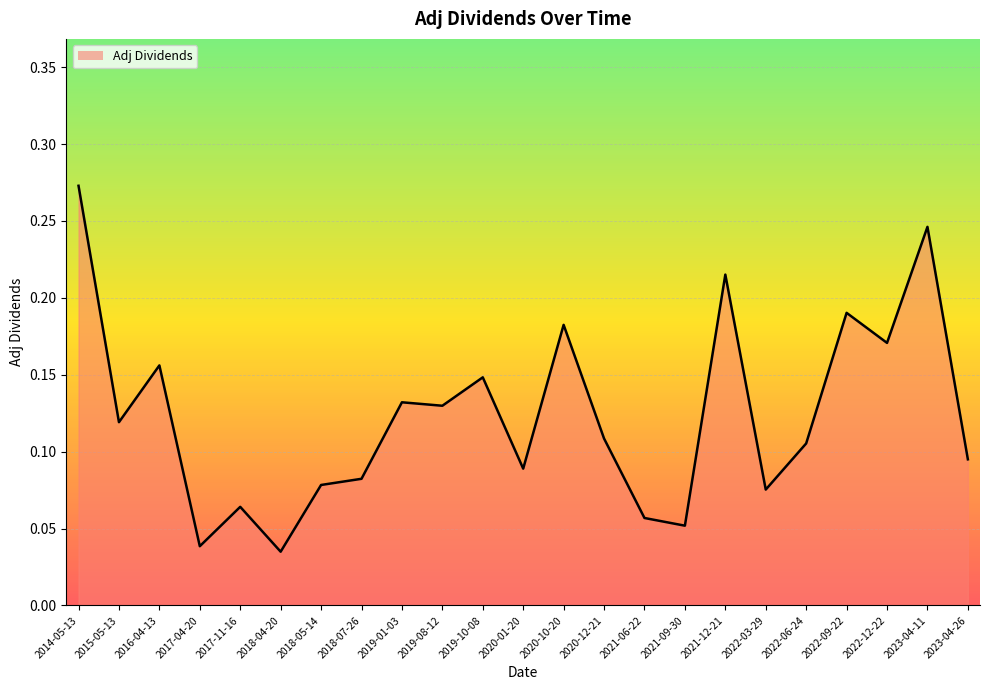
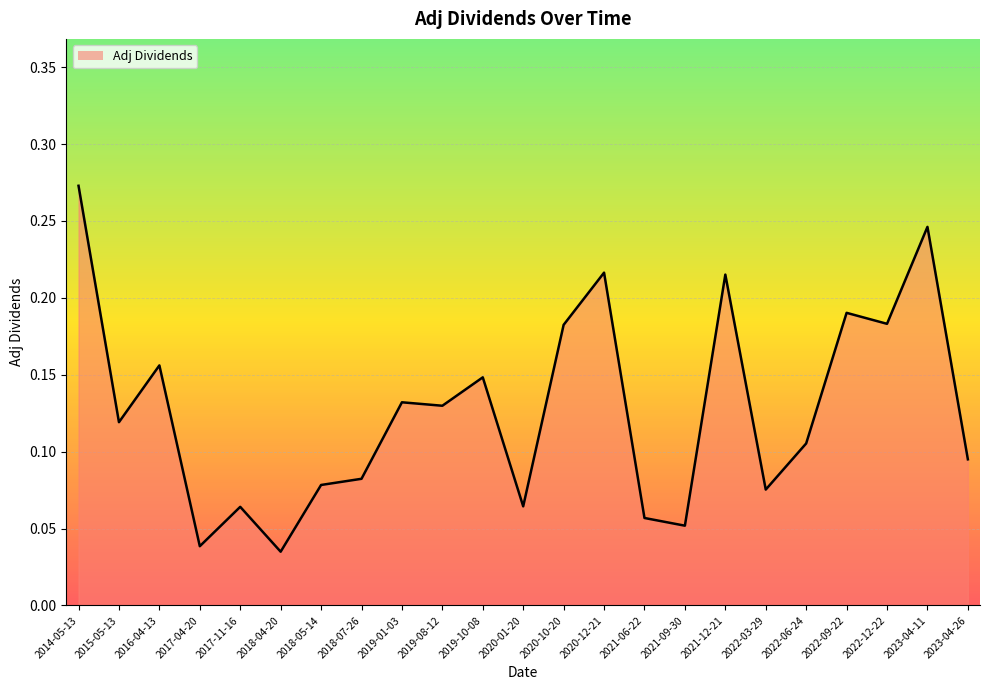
  {
    "2014-05-13": 0.273,
    "2015-05-13": 0.119,
    "2016-04-13": 0.156,
    "2017-04-20": 0.039,
    "2017-11-16": 0.064,
    "2018-04-20": 0.035,
    "2018-05-14": 0.078,
    "2018-07-26": 0.082,
    "2019-01-03": 0.132,
    "2019-08-12": 0.130,
    "2019-10-08": 0.148,
-   "2020-01-20": 0.089,
+   "2020-01-20": 0.064,
    "2020-10-20": 0.182,
-   "2020-12-21": 0.109,
+   "2020-12-21": 0.216,
    "2021-06-22": 0.057,
    "2021-09-30": 0.052,
    "2021-12-21": 0.215,
    "2022-03-29": 0.075,
    "2022-06-24": 0.105,
    "2022-09-22": 0.190,
-   "2022-12-22": 0.171,
+   "2022-12-22": 0.183,
    "2023-04-11": 0.246,
    "2023-04-26": 0.095
  }
